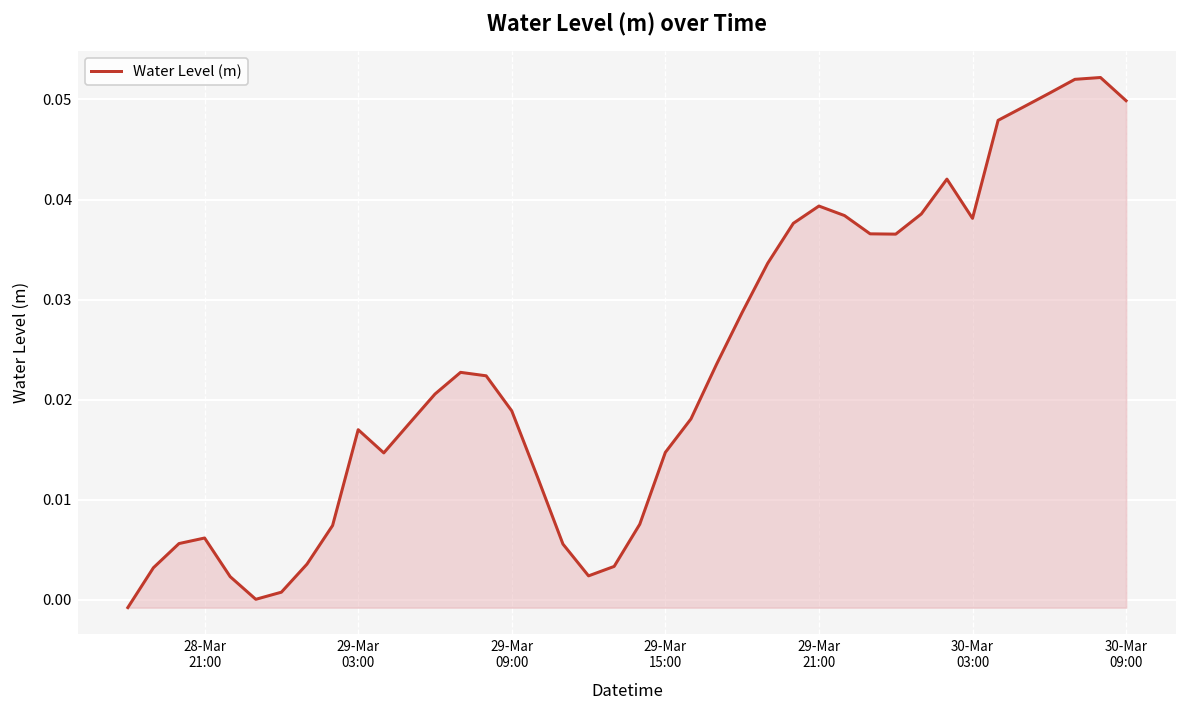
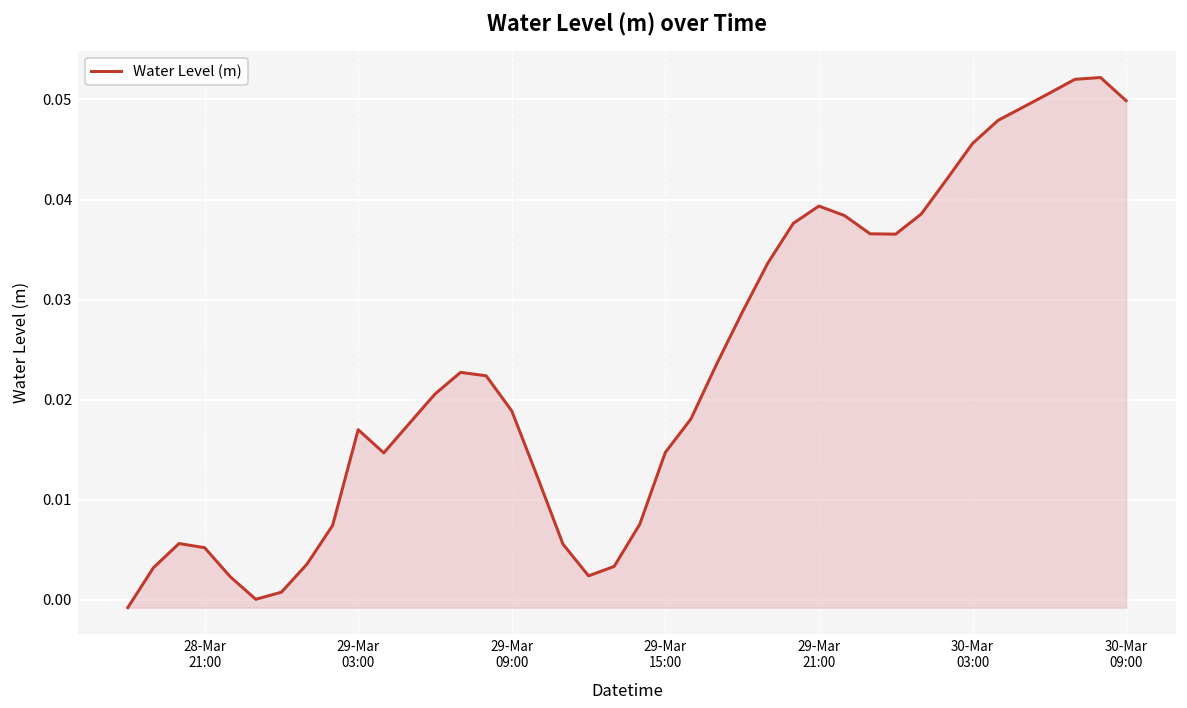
  {
-   "28-Mar 21:00": 0.006,
+   "28-Mar 21:00": 0.005,
    "29-Mar 03:00": 0.017,
    "29-Mar 09:00": 0.019,
    "29-Mar 15:00": 0.015,
    "29-Mar 21:00": 0.039,
-   "30-Mar 03:00": 0.038,
+   "30-Mar 03:00": 0.046,
    "30-Mar 09:00": 0.050
  }
